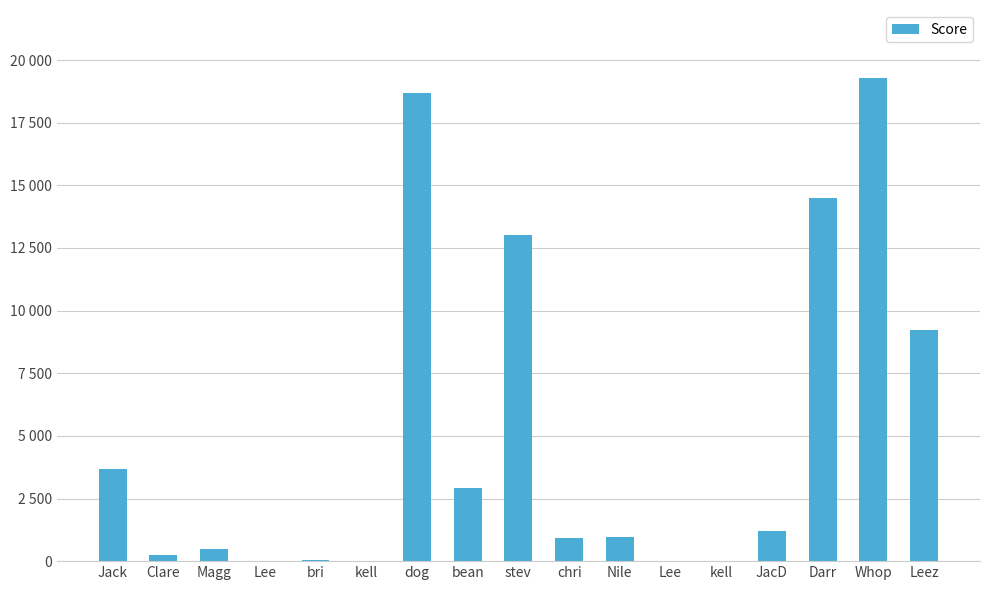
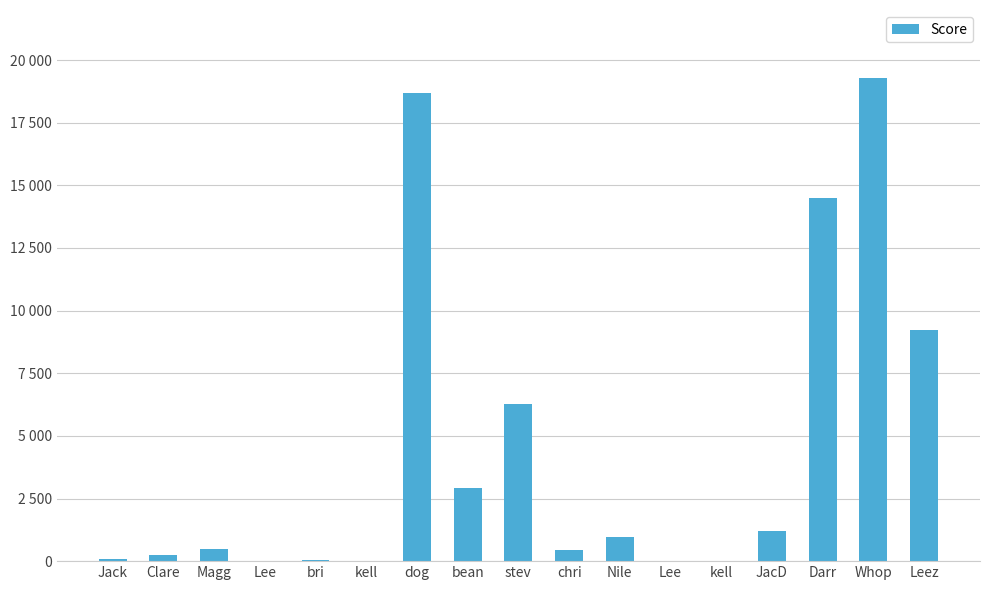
  {
-   "Jack": 3700,
+   "Jack": 100,
    "Clare": 200,
    "Magg": 500,
    "dog": 18700,
    "bean": 2900,
-   "stev": 13000,
-   "chri": 900,
+   "stev": 6300,
+   "chri": 500,
    "Nile": 1000,
    "JacD": 1200,
    "Darr": 14500,
    "Whop": 19300,
    "Leez": 9200
  }
